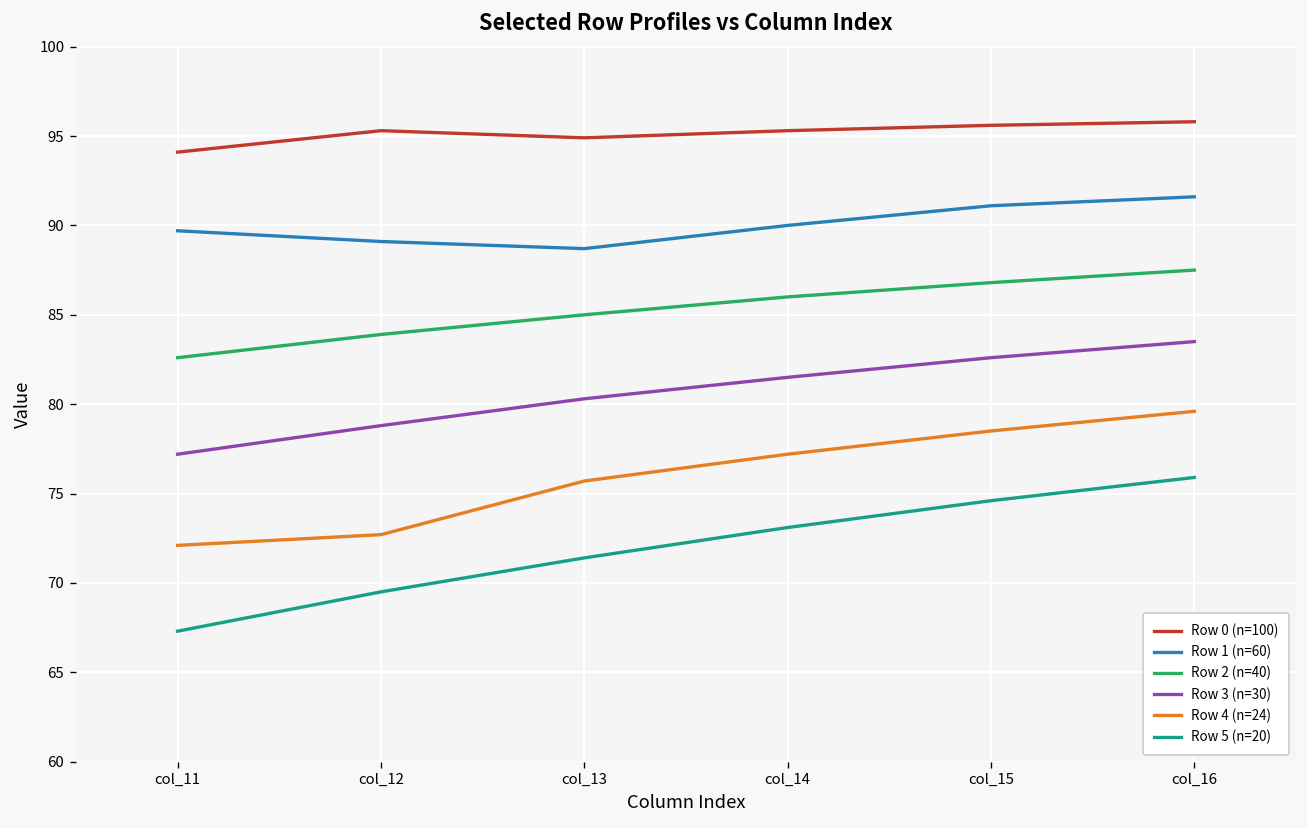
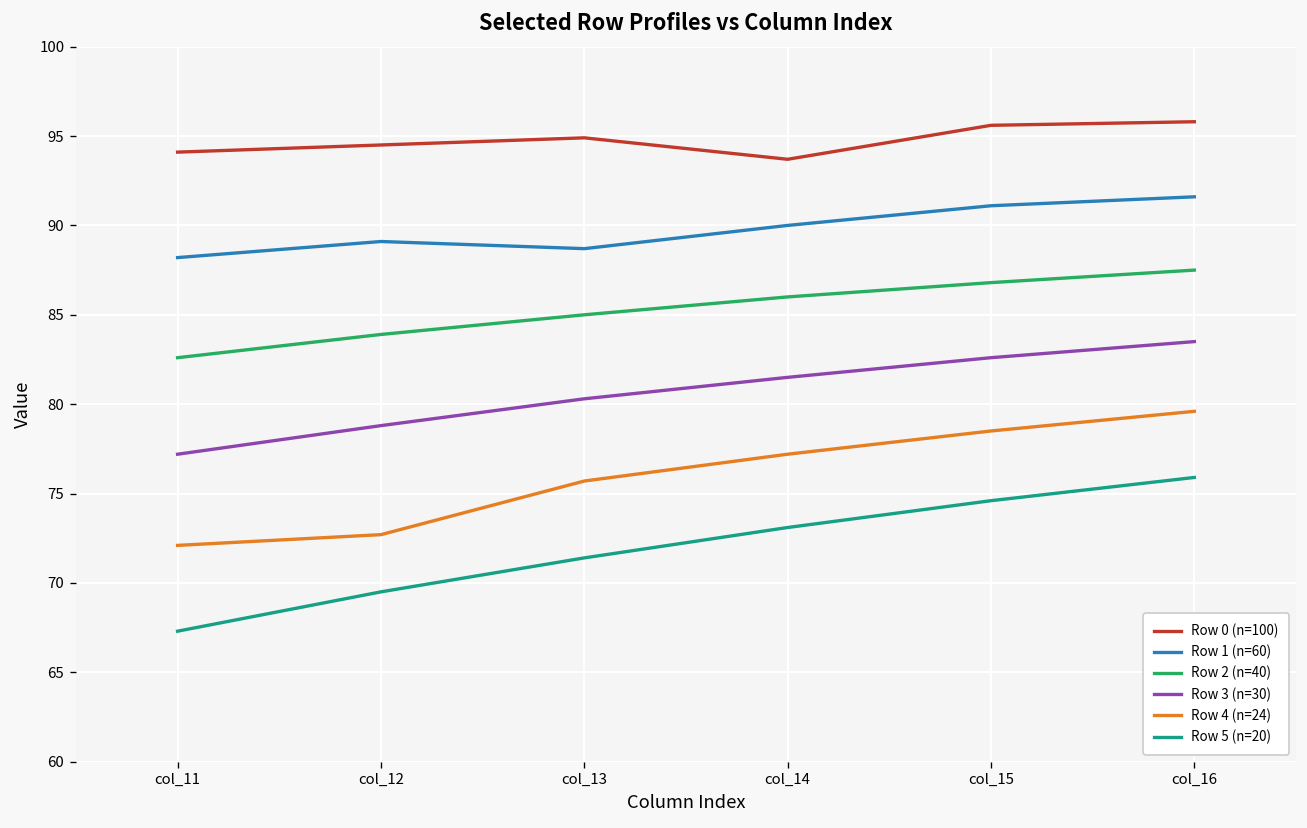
  {
    "Row 0 (n=100)": {
      "col_11": 94.1,
-     "col_12": 95.3,
+     "col_12": 94.5,
      "col_13": 94.9,
-     "col_14": 95.3,
+     "col_14": 93.7,
      "col_15": 95.6,
      "col_16": 95.8
    },
    "Row 1 (n=60)": {
-     "col_11": 89.7,
+     "col_11": 88.2,
      "col_12": 89.1,
      "col_13": 88.7,
      "col_14": 90.0,
      "col_15": 91.1,
      "col_16": 91.6
    },
    "Row 3 (n=30)": {
      "col_11": 77.2,
      "col_12": 78.8,
      "col_13": 80.3,
      "col_14": 81.5,
      "col_15": 82.6,
      "col_16": 83.5
    },
    "Row 4 (n=24)": {
      "col_11": 72.1,
      "col_12": 72.7,
      "col_13": 75.7,
      "col_14": 77.2,
      "col_15": 78.5,
      "col_16": 79.6
    }
  }
